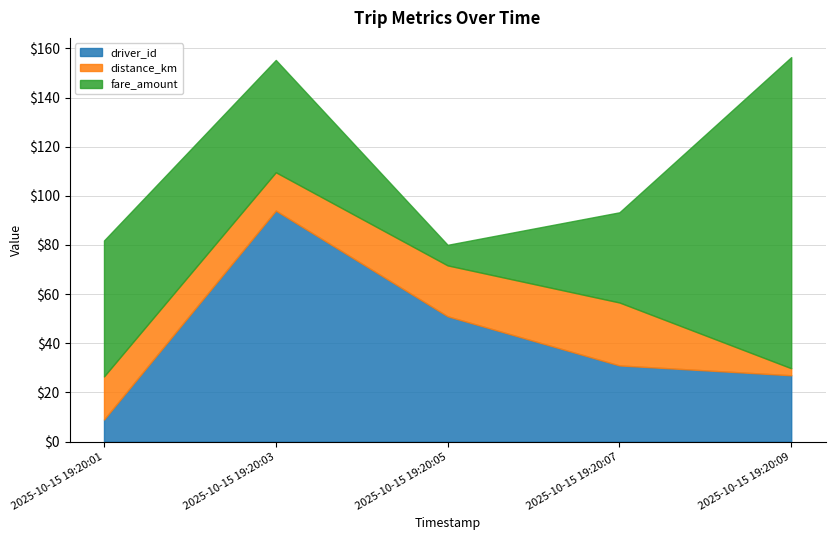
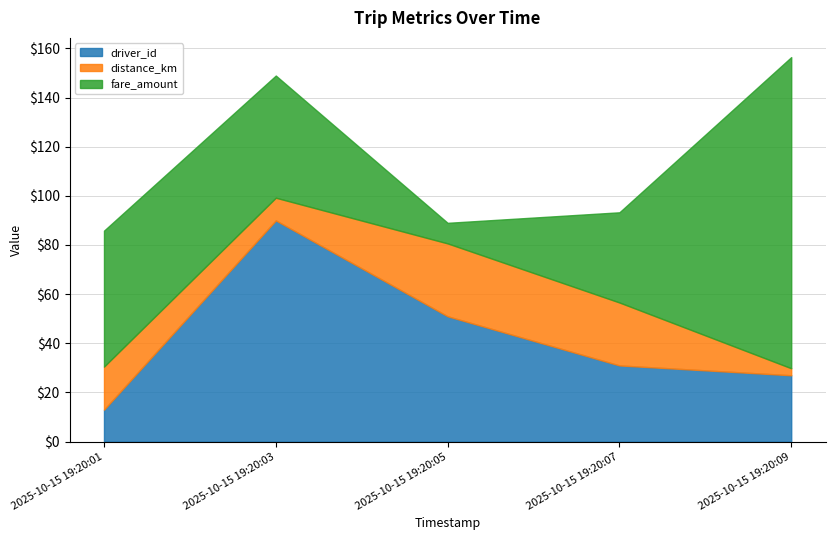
  {
    "driver_id": {
-     "2025-10-15 19:20:01": "$9",
-     "2025-10-15 19:20:03": "$94",
+     "2025-10-15 19:20:01": "$13",
+     "2025-10-15 19:20:03": "$90",
      "2025-10-15 19:20:05": "$51",
      "2025-10-15 19:20:07": "$31",
      "2025-10-15 19:20:09": "$27"
    },
    "distance_km": {
      "2025-10-15 19:20:01": "$18",
-     "2025-10-15 19:20:03": "$16",
-     "2025-10-15 19:20:05": "$21",
+     "2025-10-15 19:20:03": "$9",
+     "2025-10-15 19:20:05": "$30",
      "2025-10-15 19:20:07": "$26",
      "2025-10-15 19:20:09": "$3"
    },
    "fare_amount": {
      "2025-10-15 19:20:01": "$55",
-     "2025-10-15 19:20:03": "$46",
+     "2025-10-15 19:20:03": "$50",
      "2025-10-15 19:20:05": "$8",
      "2025-10-15 19:20:07": "$37",
      "2025-10-15 19:20:09": "$127"
    }
  }
